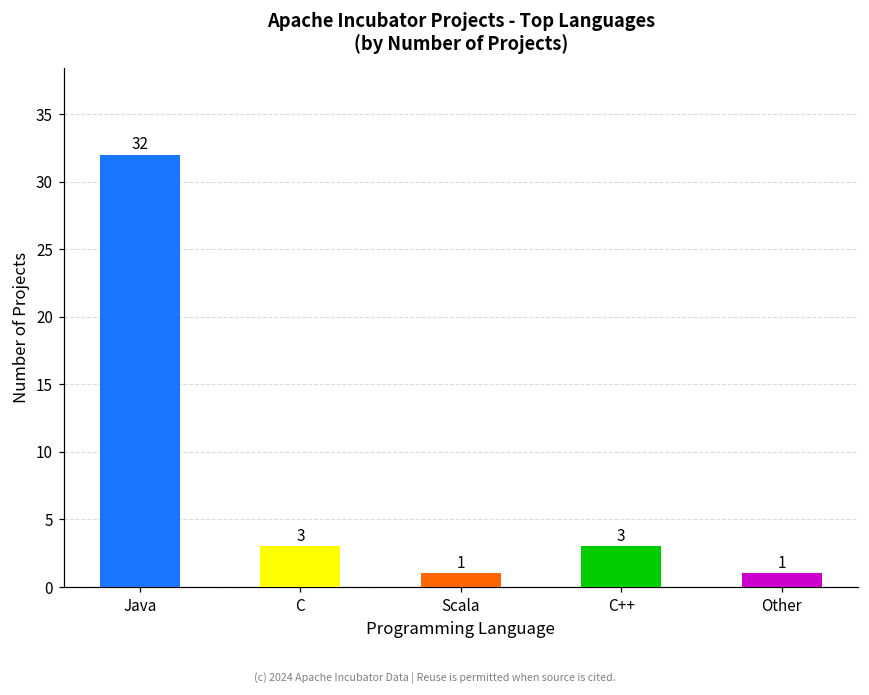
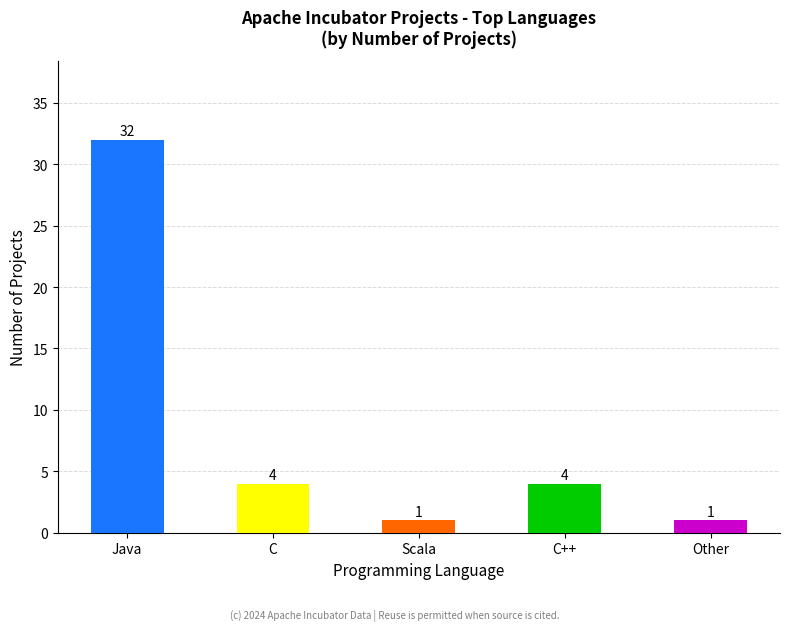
  {
    "Java": 32,
-   "C": 3,
+   "C": 4,
    "Scala": 1,
-   "C++": 3,
+   "C++": 4,
    "Other": 1
  }
